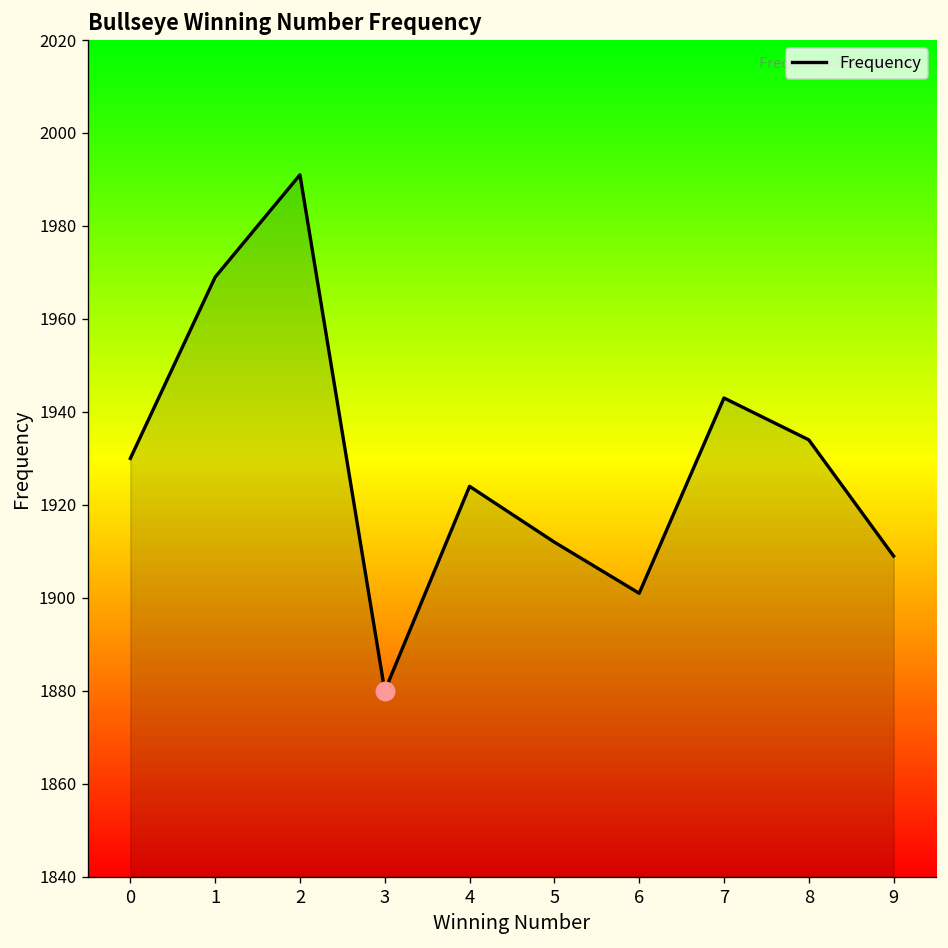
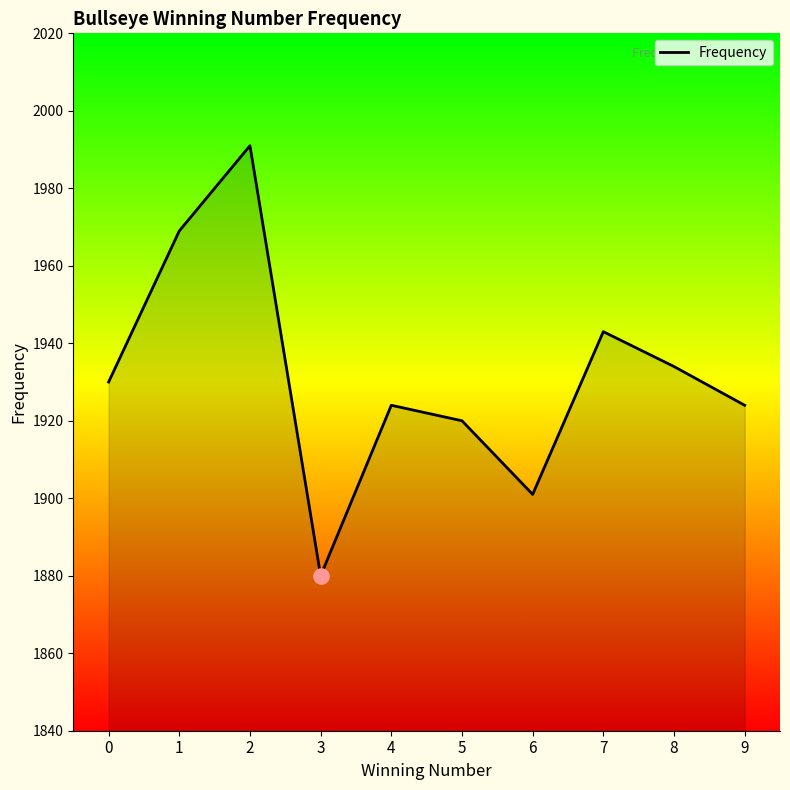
  {
    "Frequency": {
      "0": 1930,
      "1": 1969,
      "2": 1991,
      "4": 1924,
-     "5": 1912,
+     "5": 1920,
      "6": 1901,
      "7": 1943,
      "8": 1934,
-     "9": 1909
+     "9": 1924
    }
  }
